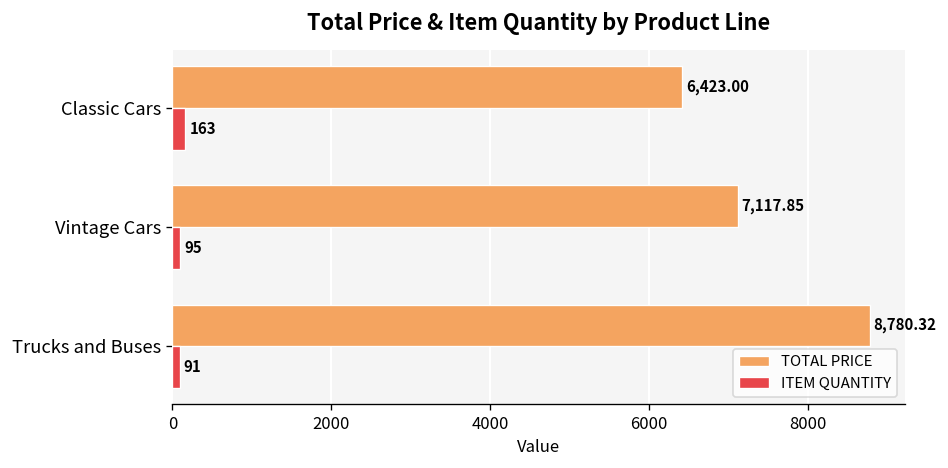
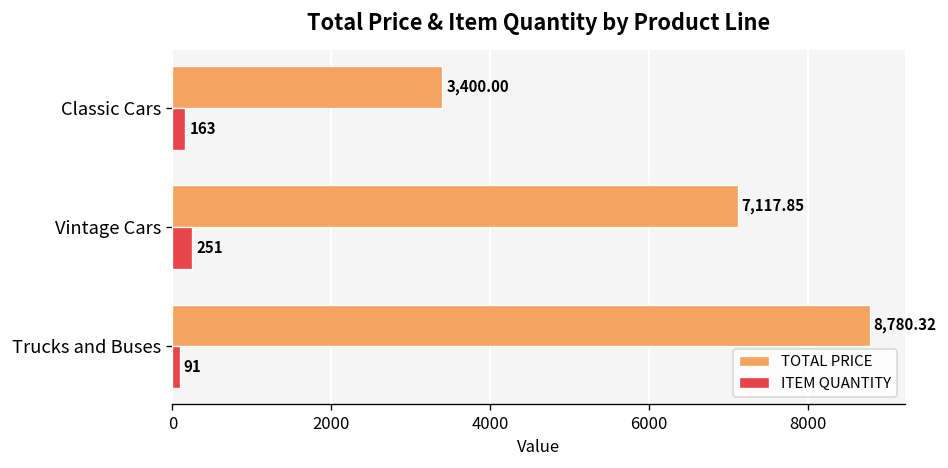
  {
    "TOTAL PRICE": {
-     "Classic Cars": "6,423.00",
+     "Classic Cars": "3,400.00",
      "Vintage Cars": "7,117.85",
      "Trucks and Buses": "8,780.32"
    },
    "ITEM QUANTITY": {
      "Classic Cars": "163",
-     "Vintage Cars": "95",
+     "Vintage Cars": "251",
      "Trucks and Buses": "91"
    }
  }
